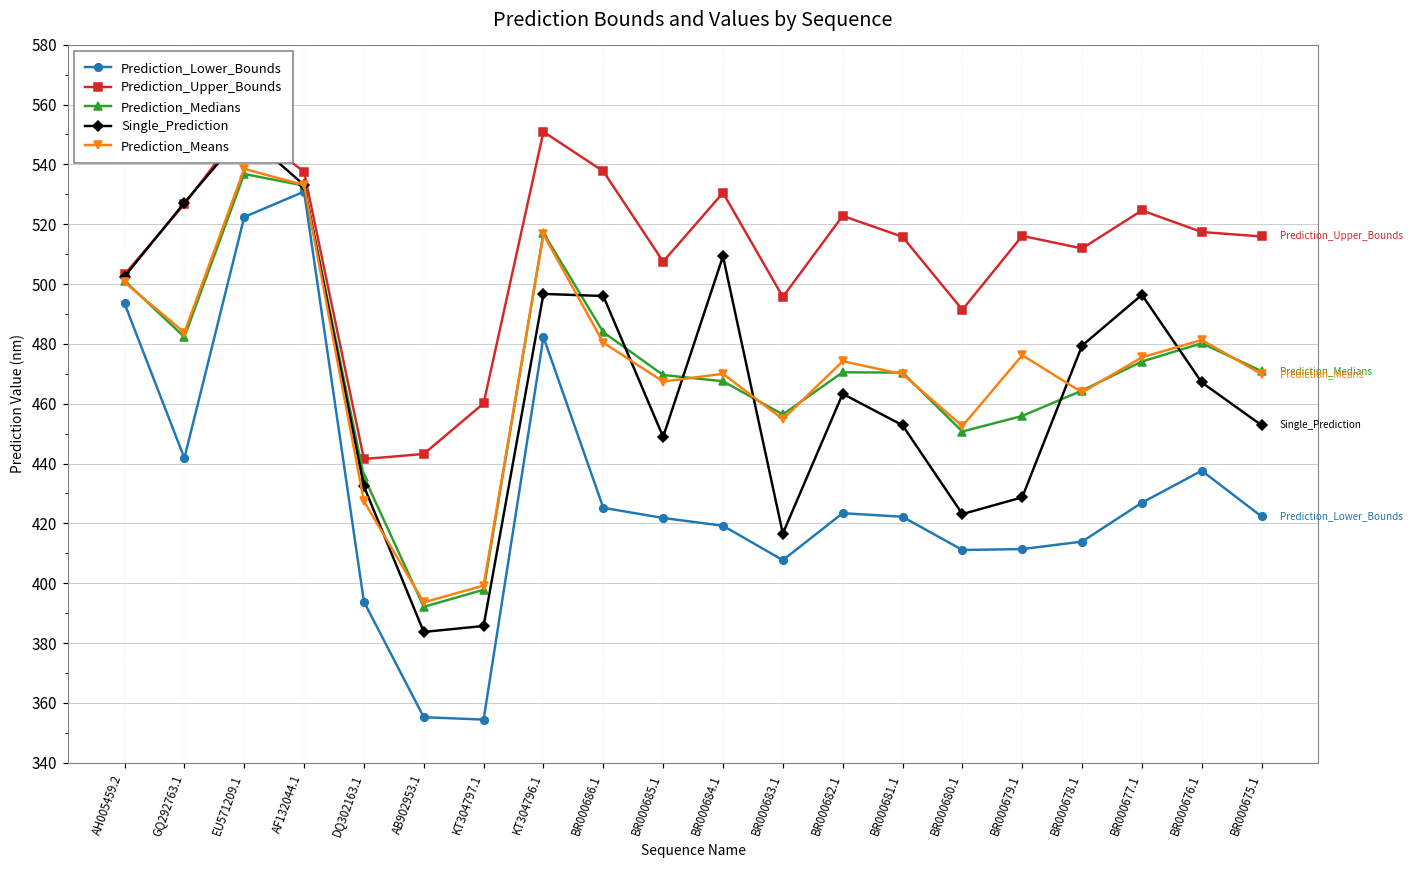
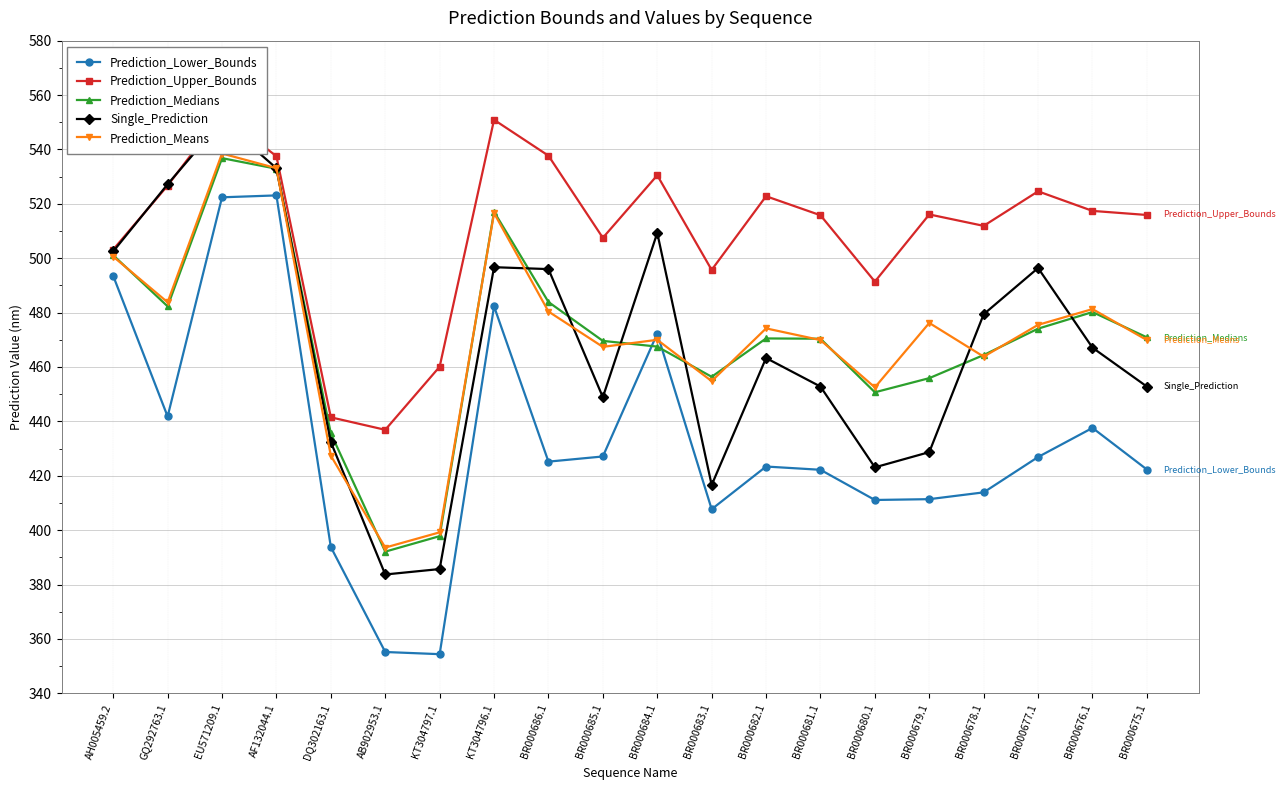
  {
    "Prediction_Lower_Bounds": {
      "AH005459.2": 494,
      "GQ292763.1": 442,
      "EU571209.1": 522,
-     "AF132044.1": 531,
+     "AF132044.1": 523,
      "DQ302163.1": 394,
      "AB902953.1": 355,
      "KT304797.1": 354,
      "KT304796.1": 482,
      "BR000686.1": 425,
-     "BR000685.1": 422,
-     "BR000684.1": 419,
+     "BR000685.1": 427,
+     "BR000684.1": 472,
      "BR000683.1": 408,
      "BR000682.1": 423,
      "BR000681.1": 422,
      "BR000680.1": 411,
      "BR000679.1": 411,
      "BR000678.1": 414,
      "BR000677.1": 427,
      "BR000676.1": 438,
      "BR000675.1": 422
    },
    "Prediction_Upper_Bounds": {
      "AF132044.1": 538,
      "DQ302163.1": 442,
-     "AB902953.1": 443,
+     "AB902953.1": 437,
      "KT304797.1": 460,
      "KT304796.1": 551,
      "BR000686.1": 538,
      "BR000685.1": 508,
      "BR000684.1": 531,
      "BR000683.1": 496,
      "BR000682.1": 523,
      "BR000681.1": 516,
      "BR000680.1": 491,
      "BR000679.1": 516,
      "BR000678.1": 512,
      "BR000677.1": 525,
      "BR000676.1": 517,
      "BR000675.1": 516
    },
    "Prediction_Medians": {
      "GQ292763.1": 482,
      "EU571209.1": 537,
      "DQ302163.1": 436,
      "AB902953.1": 392,
      "KT304797.1": 398,
      "BR000686.1": 484,
      "BR000685.1": 470,
      "BR000684.1": 468,
      "BR000683.1": 456,
      "BR000682.1": 471,
      "BR000680.1": 451,
      "BR000679.1": 456,
      "BR000677.1": 474,
      "BR000676.1": 480,
      "BR000675.1": 471
    },
    "Single_Prediction": {
      "DQ302163.1": 432,
      "AB902953.1": 384,
      "KT304797.1": 386,
      "KT304796.1": 497,
      "BR000686.1": 496,
      "BR000685.1": 449,
      "BR000684.1": 509,
      "BR000683.1": 417,
      "BR000682.1": 463,
      "BR000681.1": 453,
      "BR000680.1": 423,
      "BR000679.1": 429,
      "BR000678.1": 479,
      "BR000677.1": 496,
      "BR000676.1": 467,
      "BR000675.1": 453
    },
    "Prediction_Means": {
      "GQ292763.1": 484,
      "DQ302163.1": 427,
      "AB902953.1": 394,
      "KT304797.1": 399,
      "BR000686.1": 480,
      "BR000685.1": 467,
      "BR000684.1": 470,
      "BR000683.1": 455,
      "BR000682.1": 474,
      "BR000680.1": 453,
      "BR000679.1": 476,
      "BR000677.1": 476,
      "BR000676.1": 481,
      "BR000675.1": 470
    }
  }
